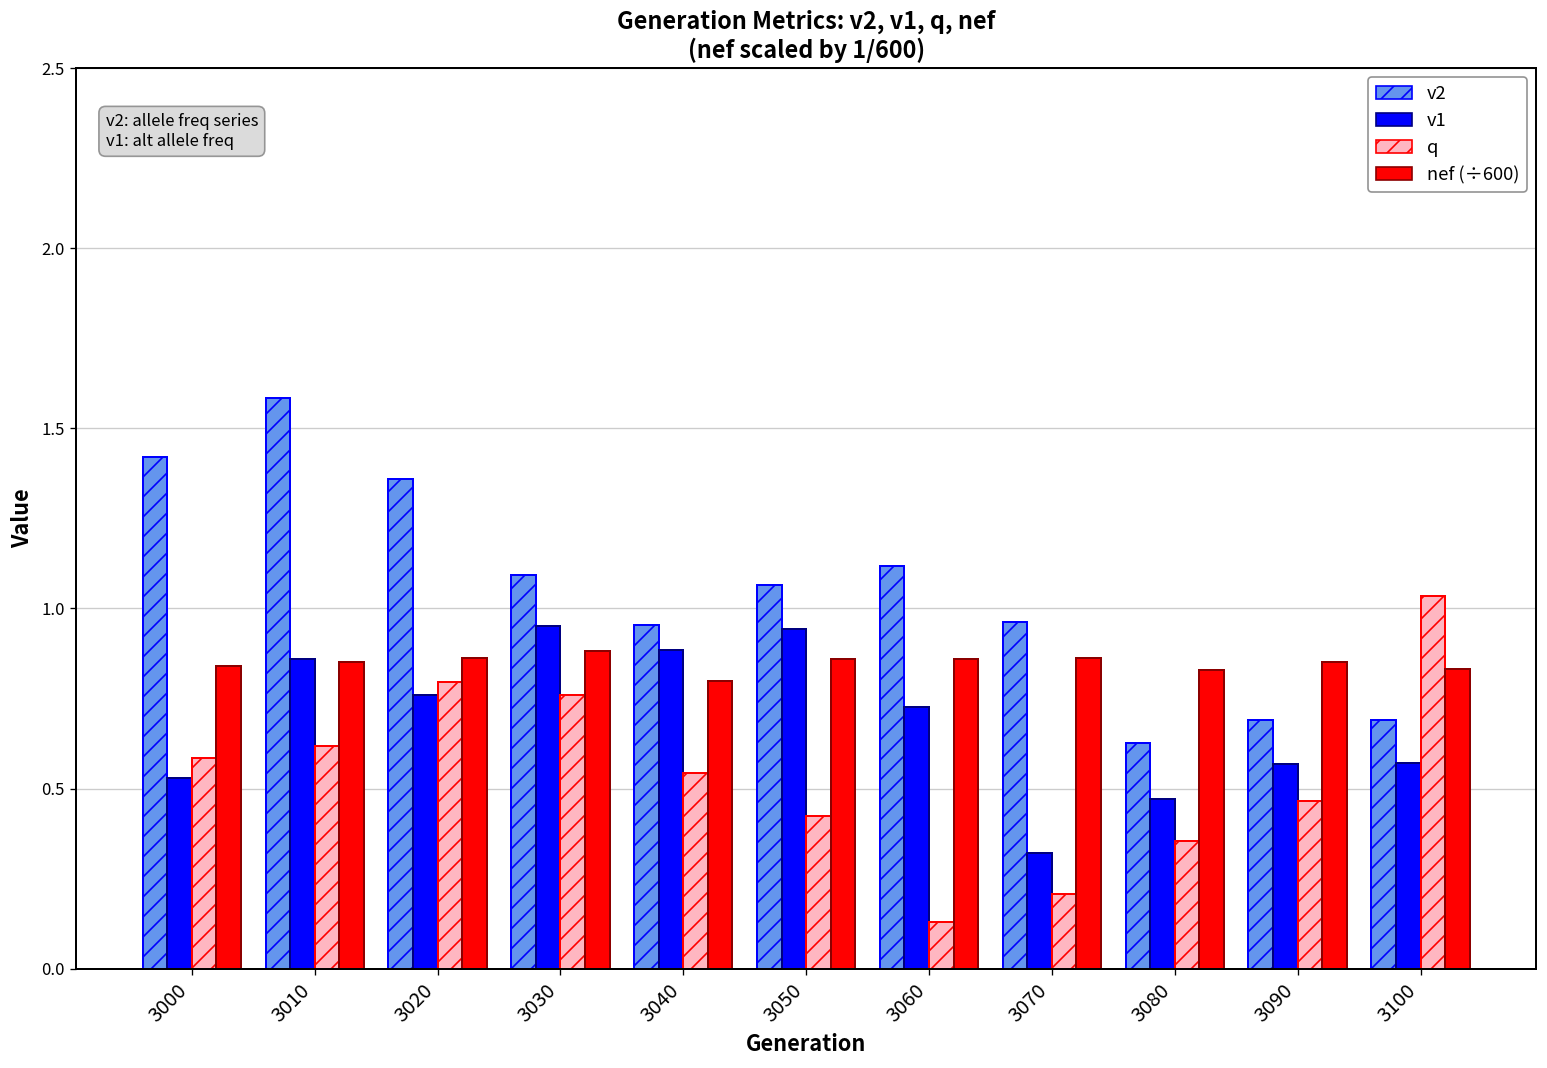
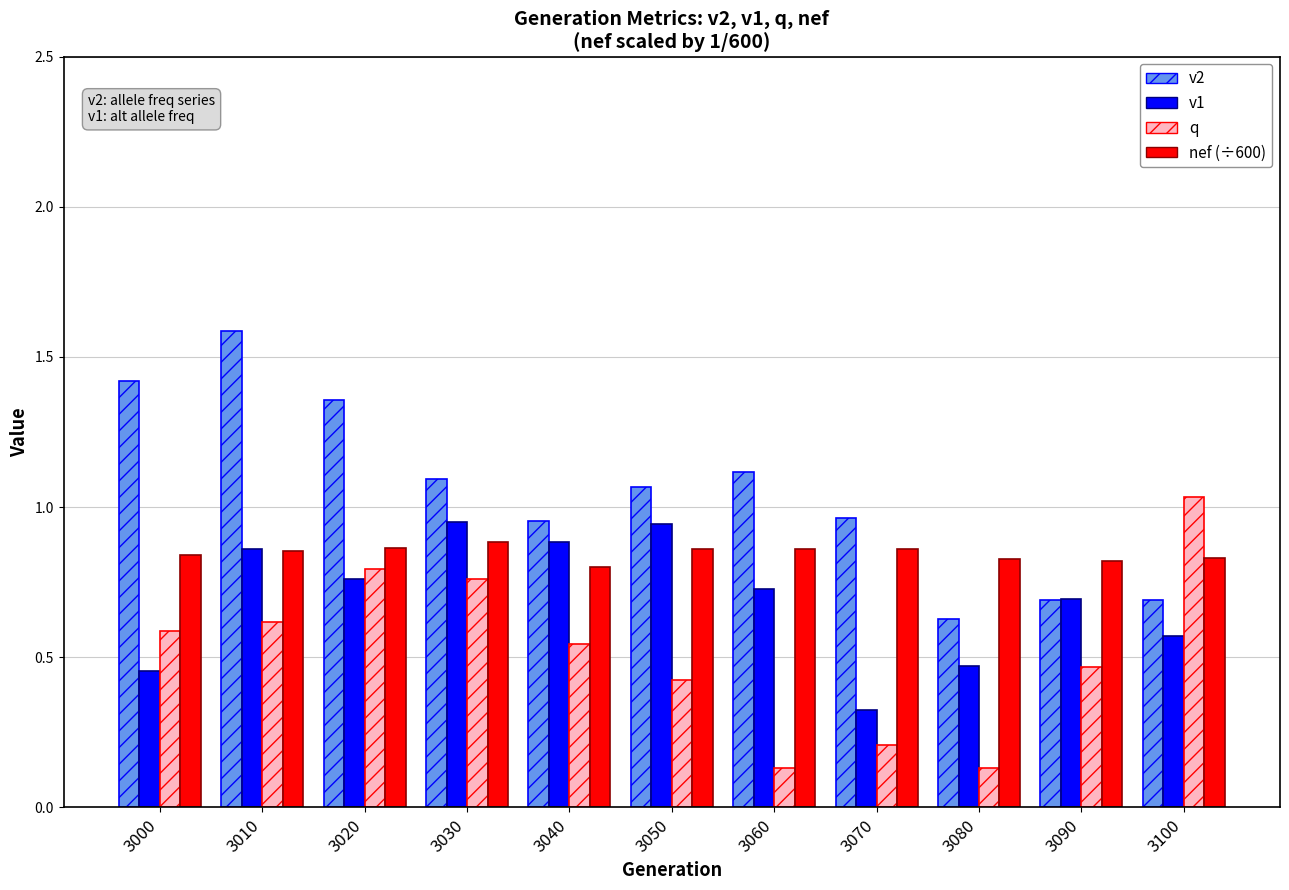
  {
    "v2": {
      "3000": 1.42,
      "3010": 1.58,
      "3020": 1.36,
      "3030": 1.09,
      "3040": 0.95,
      "3050": 1.07,
      "3060": 1.12,
      "3070": 0.96,
      "3080": 0.63,
      "3090": 0.69,
      "3100": 0.69
    },
    "v1": {
-     "3000": 0.53,
+     "3000": 0.45,
      "3010": 0.86,
      "3020": 0.76,
      "3030": 0.95,
      "3040": 0.88,
      "3050": 0.94,
      "3060": 0.73,
      "3070": 0.32,
      "3080": 0.47,
-     "3090": 0.57,
+     "3090": 0.69,
      "3100": 0.57
    },
    "q": {
      "3000": 0.59,
      "3010": 0.62,
      "3020": 0.79,
      "3030": 0.76,
      "3040": 0.54,
      "3050": 0.42,
      "3060": 0.13,
      "3070": 0.21,
-     "3080": 0.35,
+     "3080": 0.13,
      "3090": 0.47,
      "3100": 1.03
    },
    "nef (÷600)": {
      "3000": 0.84,
      "3010": 0.85,
      "3020": 0.86,
      "3030": 0.88,
      "3040": 0.80,
      "3050": 0.86,
      "3060": 0.86,
      "3070": 0.86,
      "3080": 0.83,
-     "3090": 0.85,
+     "3090": 0.82,
      "3100": 0.83
    }
  }
